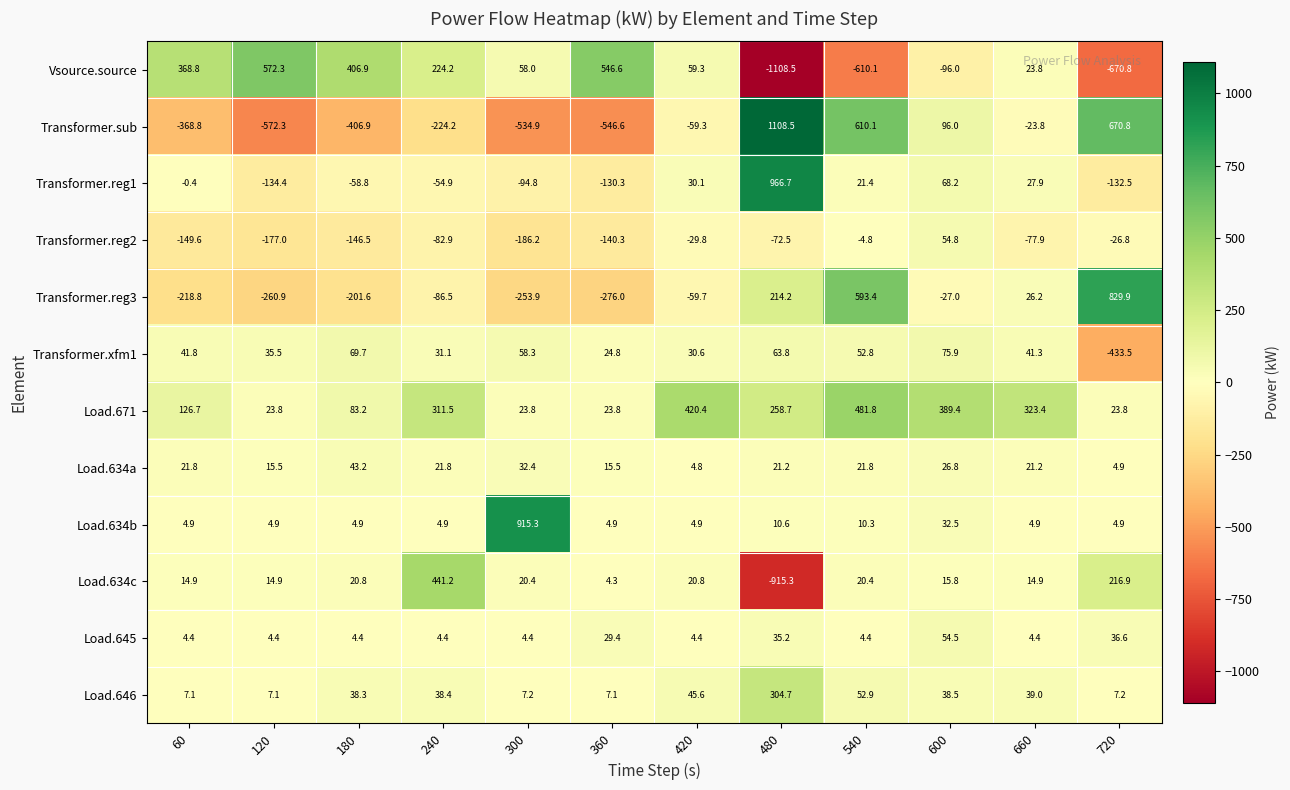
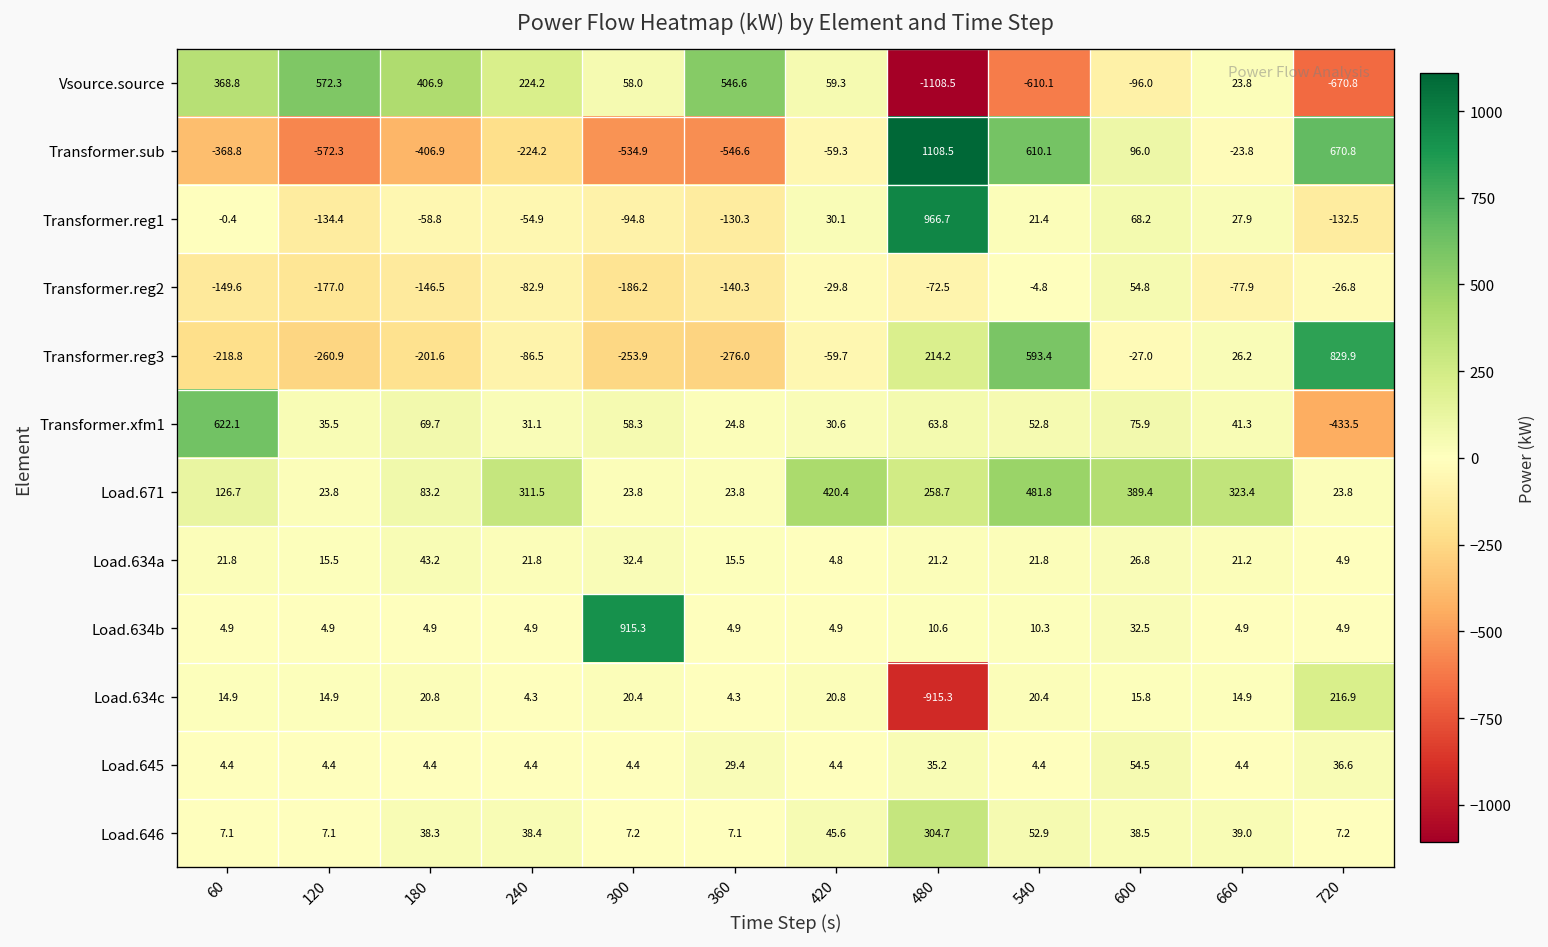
  {
    "Vsource.source": {
      "60": 368.8,
      "120": 572.3,
      "180": 406.9,
      "240": 224.2,
      "300": 58.0,
      "360": 546.6,
      "420": 59.3,
      "480": -1108.5,
      "540": -610.1,
      "600": -96.0
    },
    "Transformer.sub": {
      "60": -368.8,
      "120": -572.3,
      "180": -406.9,
      "240": -224.2,
      "300": -534.9,
      "360": -546.6,
      "420": -59.3,
      "480": 1108.5,
      "540": 610.1,
      "600": 96.0,
      "660": -23.8,
      "720": 670.8
    },
    "Transformer.reg1": {
      "60": -0.4,
      "120": -134.4,
      "180": -58.8,
      "240": -54.9,
      "300": -94.8,
      "360": -130.3,
      "420": 30.1,
      "480": 966.7,
      "540": 21.4,
      "600": 68.2,
      "660": 27.9,
      "720": -132.5
    },
    "Transformer.reg2": {
      "60": -149.6,
      "120": -177.0,
      "180": -146.5,
      "240": -82.9,
      "300": -186.2,
      "360": -140.3,
      "420": -29.8,
      "480": -72.5,
      "540": -4.8,
      "600": 54.8,
      "660": -77.9,
      "720": -26.8
    },
    "Transformer.reg3": {
      "60": -218.8,
      "120": -260.9,
      "180": -201.6,
      "240": -86.5,
      "300": -253.9,
      "360": -276.0,
      "420": -59.7,
      "480": 214.2,
      "540": 593.4,
      "600": -27.0,
      "660": 26.2,
      "720": 829.9
    },
    "Transformer.xfm1": {
-     "60": 41.8,
+     "60": 622.1,
      "120": 35.5,
      "180": 69.7,
      "240": 31.1,
      "300": 58.3,
      "360": 24.8,
      "420": 30.6,
      "480": 63.8,
      "540": 52.8,
      "600": 75.9,
      "660": 41.3,
      "720": -433.5
    },
    "Load.671": {
      "60": 126.7,
      "120": 23.8,
      "180": 83.2,
      "240": 311.5,
      "300": 23.8,
      "360": 23.8,
      "420": 420.4,
      "480": 258.7,
      "540": 481.8,
      "600": 389.4,
      "660": 323.4,
      "720": 23.8
    },
    "Load.634a": {
      "60": 21.8,
      "120": 15.5,
      "180": 43.2,
      "240": 21.8,
      "300": 32.4,
      "360": 15.5,
      "420": 4.8,
      "480": 21.2,
      "540": 21.8,
      "600": 26.8,
      "660": 21.2,
      "720": 4.9
    },
    "Load.634b": {
      "60": 4.9,
      "120": 4.9,
      "180": 4.9,
      "240": 4.9,
      "300": 915.3,
      "360": 4.9,
      "420": 4.9,
      "480": 10.6,
      "540": 10.3,
      "600": 32.5,
      "660": 4.9,
      "720": 4.9
    },
    "Load.634c": {
      "60": 14.9,
      "120": 14.9,
      "180": 20.8,
-     "240": 441.2,
+     "240": 4.3,
      "300": 20.4,
      "360": 4.3,
      "420": 20.8,
      "480": -915.3,
      "540": 20.4,
      "600": 15.8,
      "660": 14.9,
      "720": 216.9
    },
    "Load.645": {
      "60": 4.4,
      "120": 4.4,
      "180": 4.4,
      "240": 4.4,
      "300": 4.4,
      "360": 29.4,
      "420": 4.4,
      "480": 35.2,
      "540": 4.4,
      "600": 54.5,
      "660": 4.4,
      "720": 36.6
    },
    "Load.646": {
      "60": 7.1,
      "120": 7.1,
      "180": 38.3,
      "240": 38.4,
      "300": 7.2,
      "360": 7.1,
      "420": 45.6,
      "480": 304.7,
      "540": 52.9,
      "600": 38.5,
      "660": 39.0,
      "720": 7.2
    }
  }
